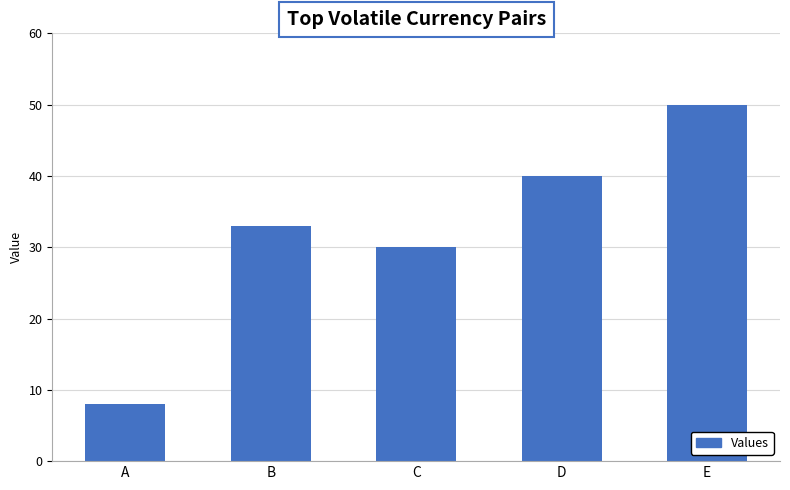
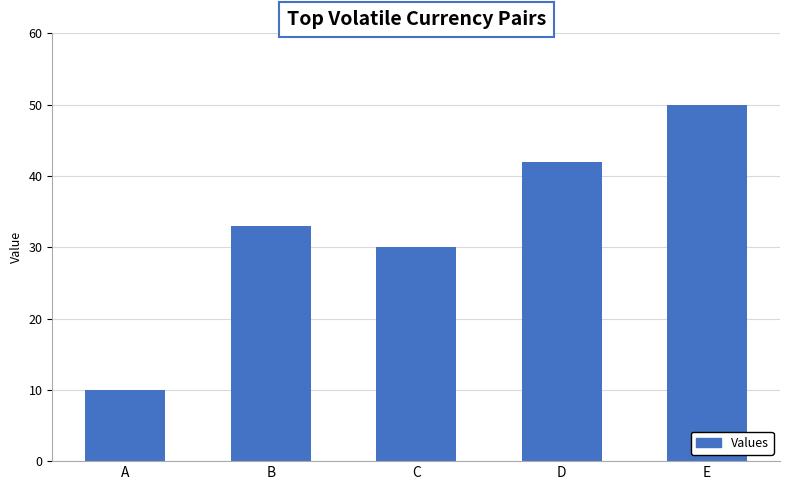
  {
-   "A": 8,
+   "A": 10,
    "B": 33,
    "C": 30,
-   "D": 40,
+   "D": 42,
    "E": 50
  }
